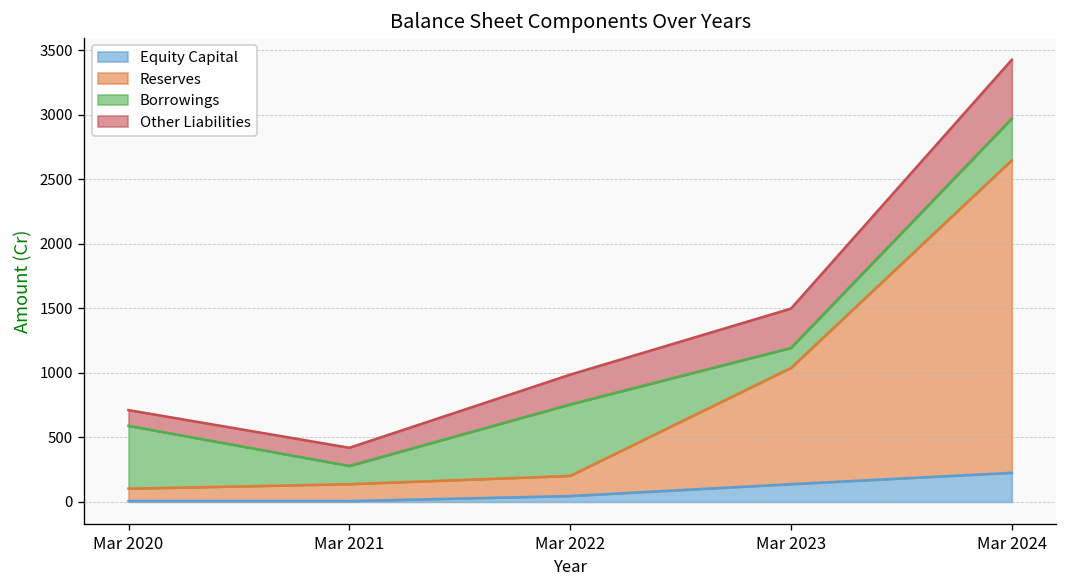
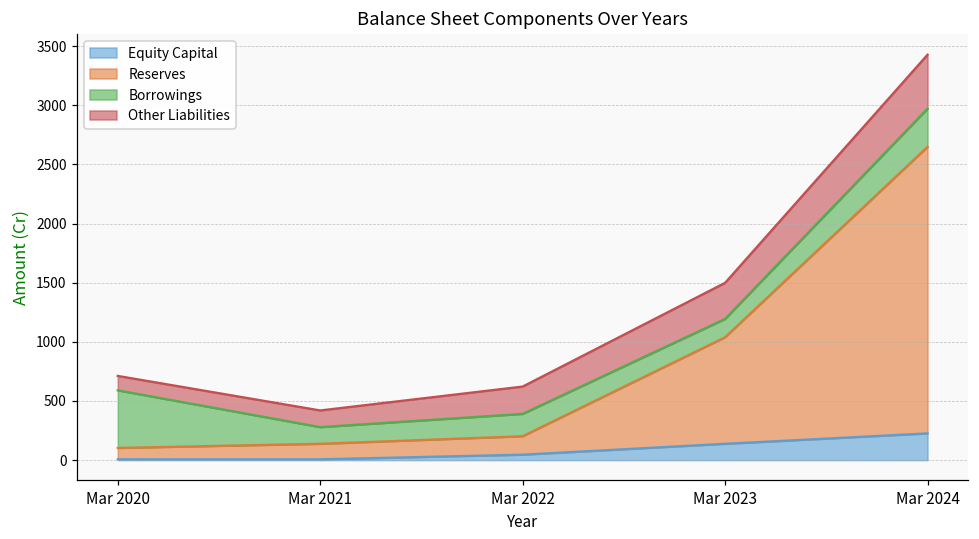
  {
    "Equity Capital": {
      "Mar 2020": 10,
      "Mar 2021": 10,
      "Mar 2022": 50,
      "Mar 2023": 140,
      "Mar 2024": 230
    },
    "Borrowings": {
      "Mar 2020": 490,
      "Mar 2021": 140,
-     "Mar 2022": 550,
+     "Mar 2022": 190,
      "Mar 2023": 160,
      "Mar 2024": 320
    }
  }
